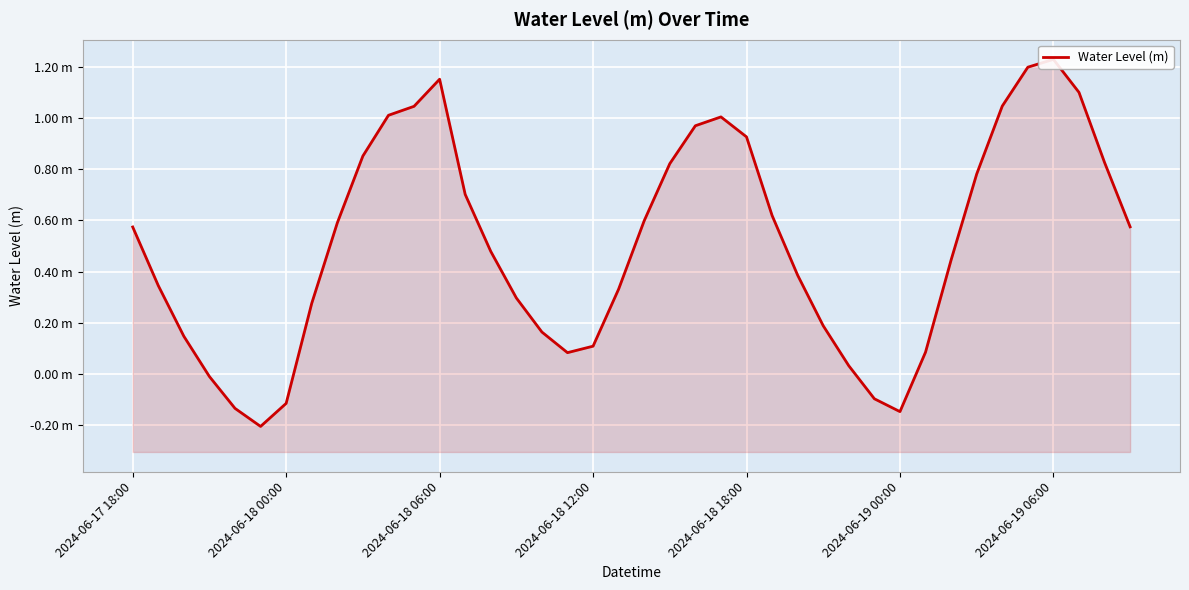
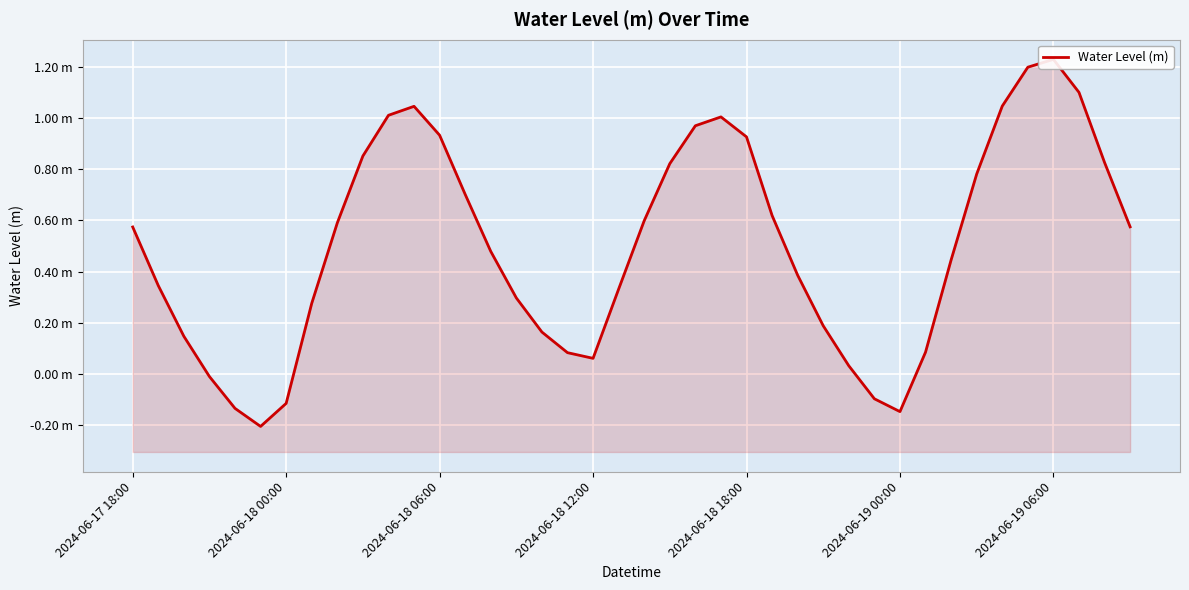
  {
    "2024-06-17 18:00": "0.57 m",
    "2024-06-18 00:00": "-0.12 m",
-   "2024-06-18 06:00": "1.15 m",
-   "2024-06-18 12:00": "0.11 m",
+   "2024-06-18 06:00": "0.93 m",
+   "2024-06-18 12:00": "0.06 m",
    "2024-06-18 18:00": "0.93 m",
    "2024-06-19 00:00": "-0.15 m"
  }
